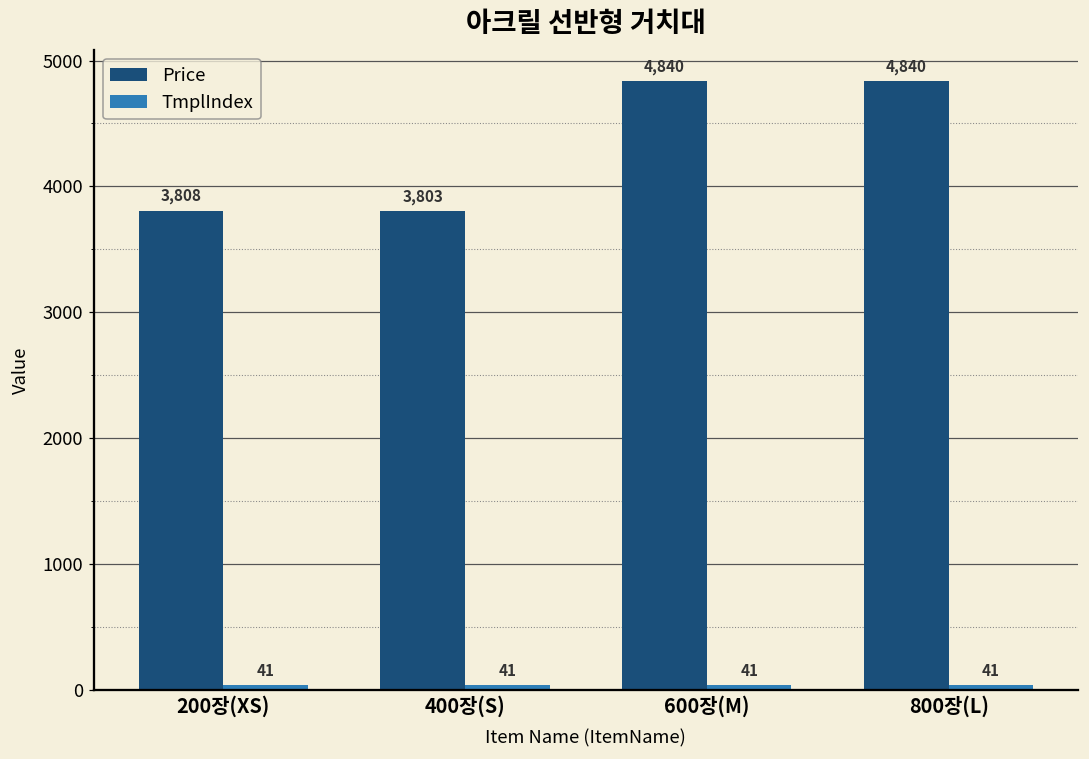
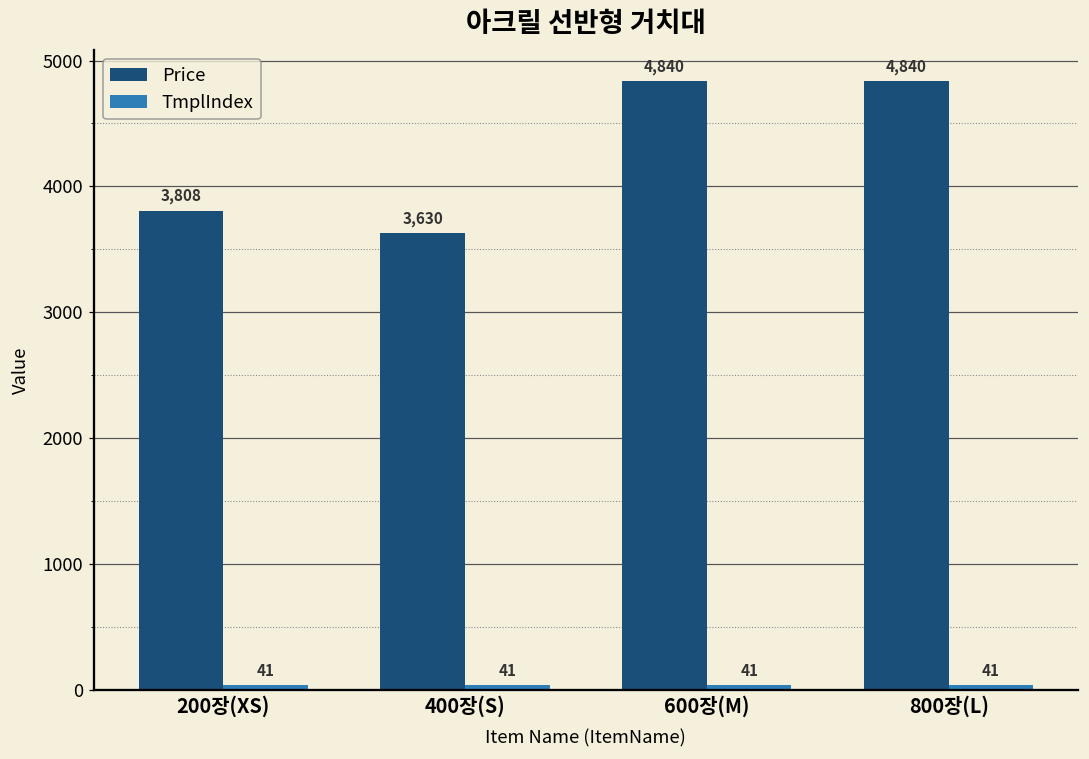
  {
    "Price": {
      "200장(XS)": "3,808",
-     "400장(S)": "3,803",
+     "400장(S)": "3,630",
      "600장(M)": "4,840",
      "800장(L)": "4,840"
    },
    "TmplIndex": {
      "200장(XS)": "41",
      "400장(S)": "41",
      "600장(M)": "41",
      "800장(L)": "41"
    }
  }
